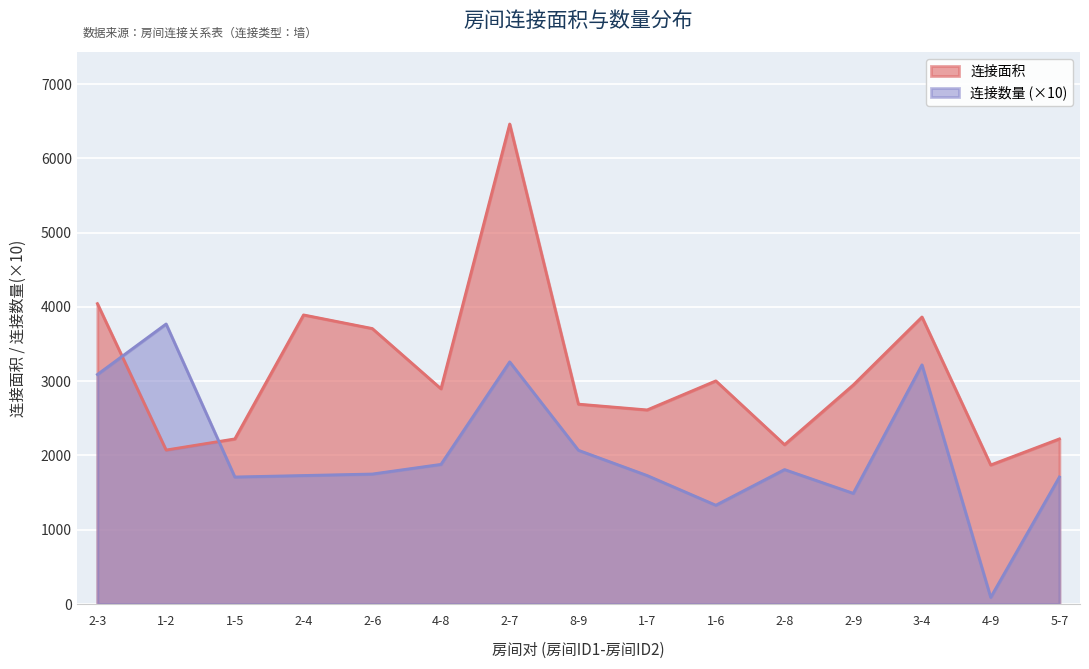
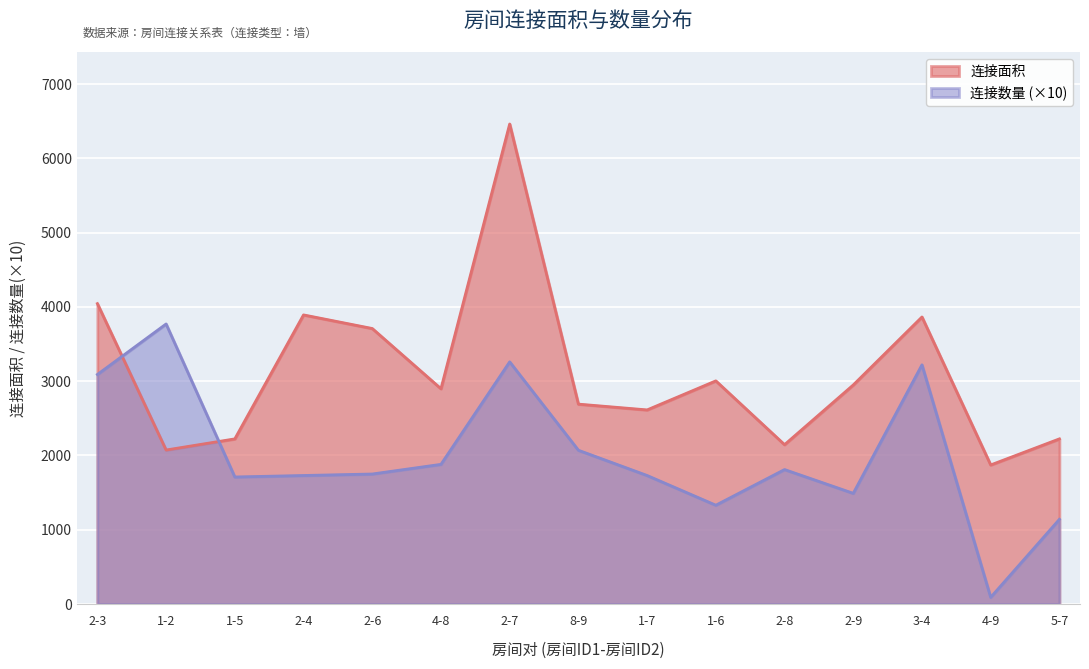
  {
    "连接面积": {
      "2-3": 4000,
      "1-2": 2100,
      "1-5": 2200,
      "2-4": 3900,
      "2-6": 3700,
      "4-8": 2900,
      "2-7": 6500,
      "8-9": 2700,
      "1-7": 2600,
      "1-6": 3000,
      "2-8": 2100,
      "2-9": 2900,
      "3-4": 3900,
      "4-9": 1900,
      "5-7": 2200
    },
    "连接数量 (×10)": {
      "2-3": 3100,
      "1-2": 3800,
      "1-5": 1700,
      "2-4": 1700,
      "2-6": 1800,
      "4-8": 1900,
      "2-7": 3300,
      "8-9": 2100,
      "1-7": 1700,
      "1-6": 1300,
      "2-8": 1800,
      "2-9": 1500,
      "3-4": 3200,
      "4-9": 100,
-     "5-7": 1700
+     "5-7": 1100
    }
  }
